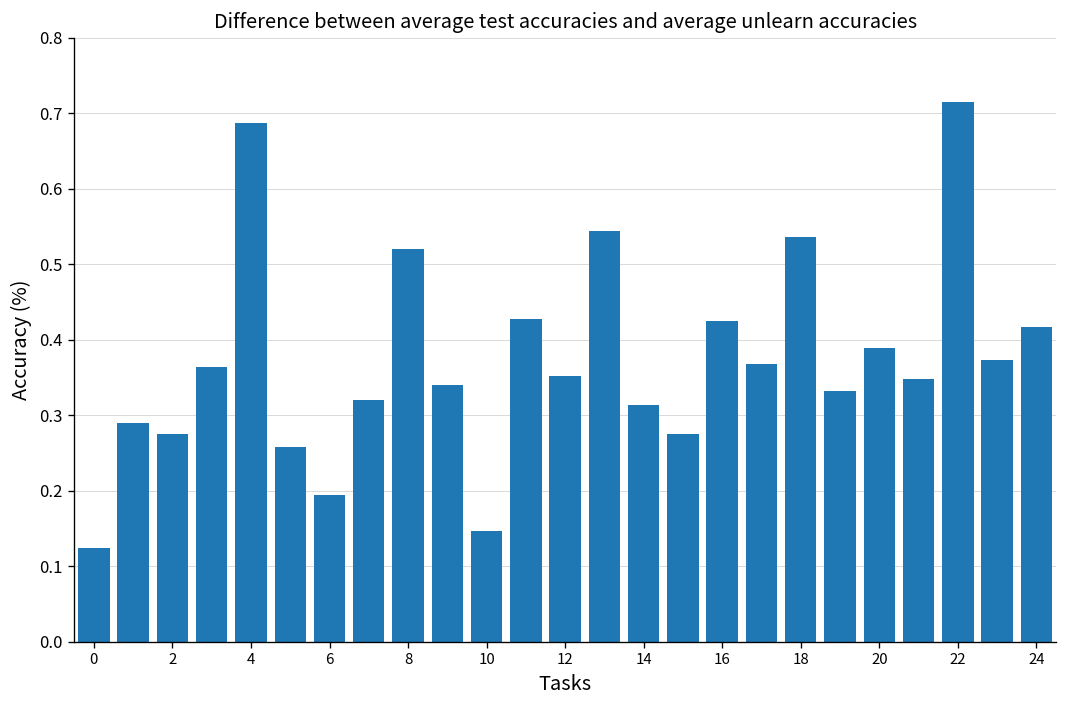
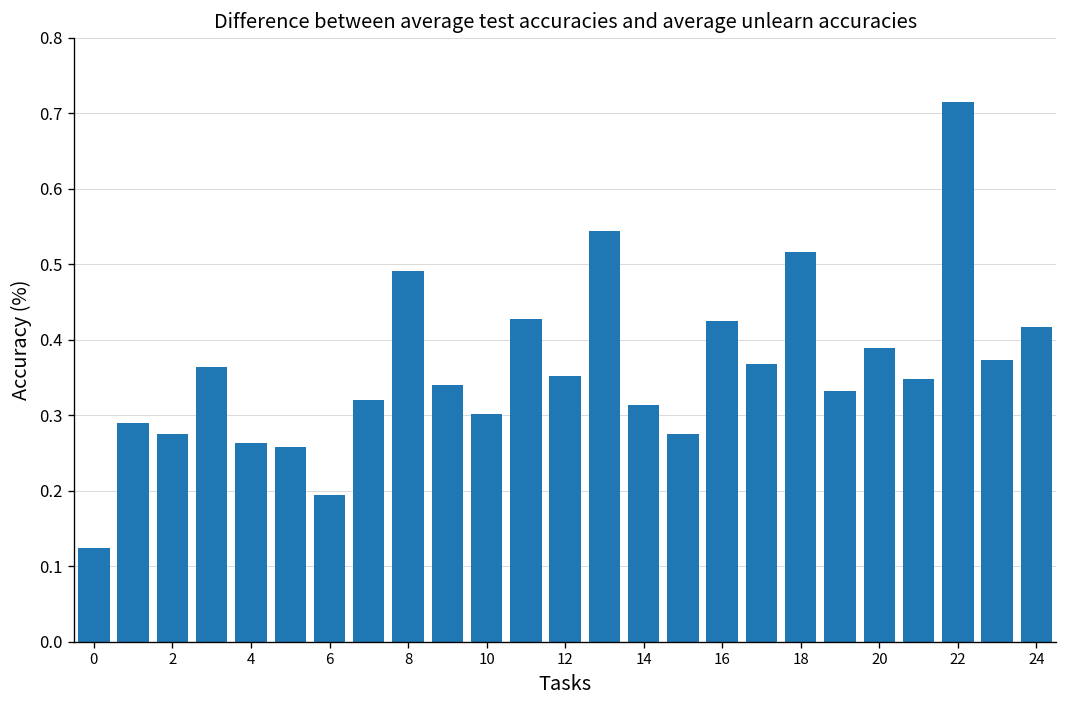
  {
    "0": 0.12,
    "2": 0.28,
-   "4": 0.69,
+   "4": 0.26,
    "6": 0.19,
-   "8": 0.52,
-   "10": 0.15,
+   "8": 0.49,
+   "10": 0.30,
    "12": 0.35,
    "14": 0.31,
    "16": 0.43,
-   "18": 0.54,
+   "18": 0.52,
    "20": 0.39,
    "22": 0.71,
    "24": 0.42
  }
